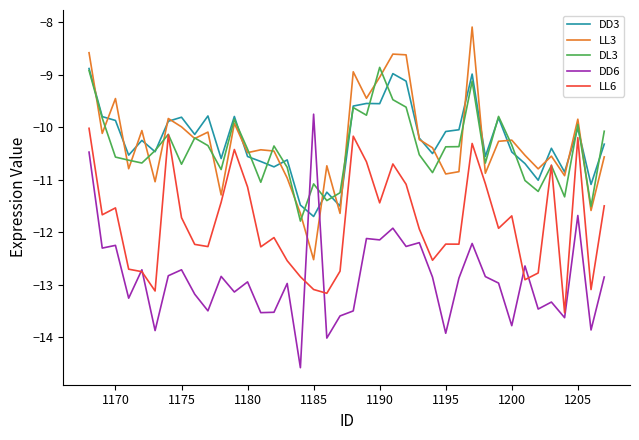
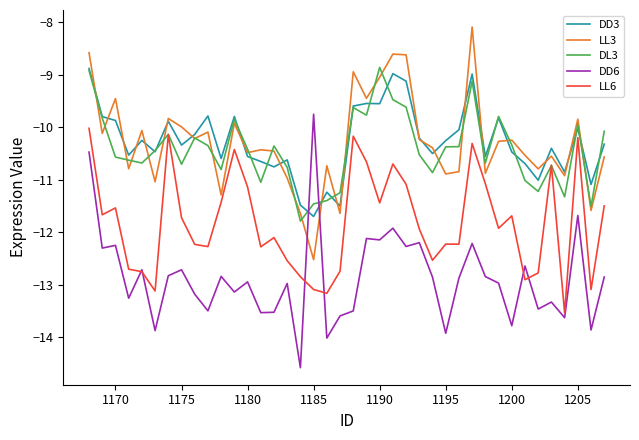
  {
    "DD3": {
      "1170": -9.9,
-     "1175": -9.8,
+     "1175": -10.3,
      "1180": -10.6,
      "1185": -11.7,
      "1190": -9.6,
-     "1195": -10.1,
+     "1195": -10.3,
      "1200": -10.5,
      "1205": -10.0
    },
    "DL3": {
      "1170": -10.6,
      "1175": -10.7,
      "1180": -10.4,
-     "1185": -11.1,
+     "1185": -11.5,
      "1190": -8.9,
      "1195": -10.4,
      "1200": -10.3,
      "1205": -9.9
    },
    "DD6": {
      "1170": -12.3,
      "1175": -12.7,
      "1180": -12.9,
      "1185": -9.8,
      "1190": -12.1,
      "1195": -13.9,
      "1200": -13.8,
      "1205": -11.7
    }
  }
